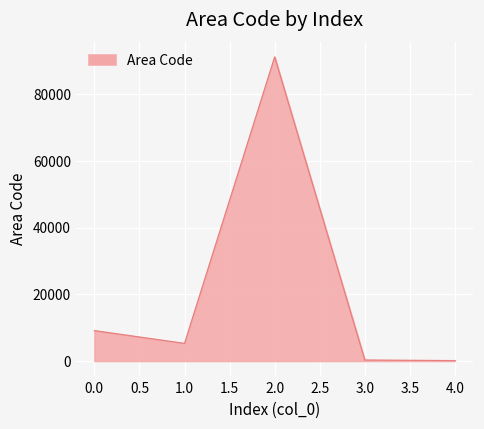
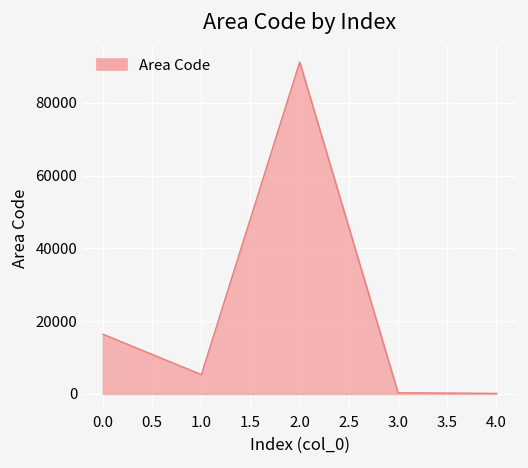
  {
-   "0.0": 9000,
+   "0.0": 16000,
    "1.0": 5000,
    "2.0": 91000,
    "3.0": 0,
    "4.0": 0
  }
